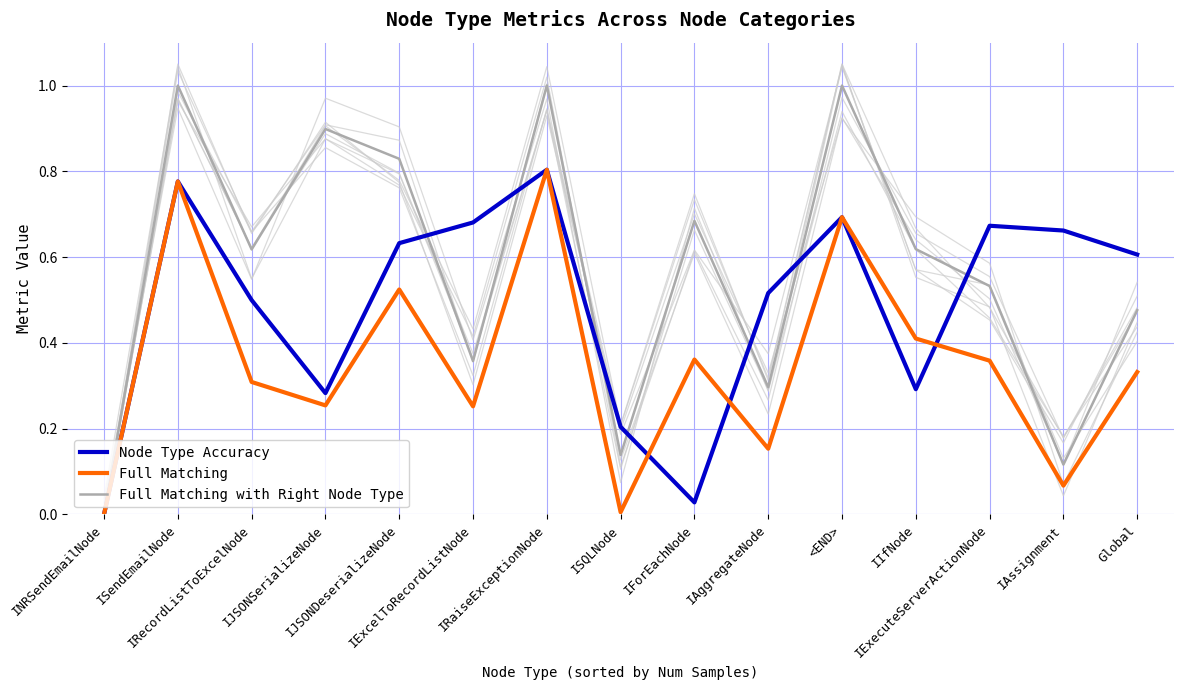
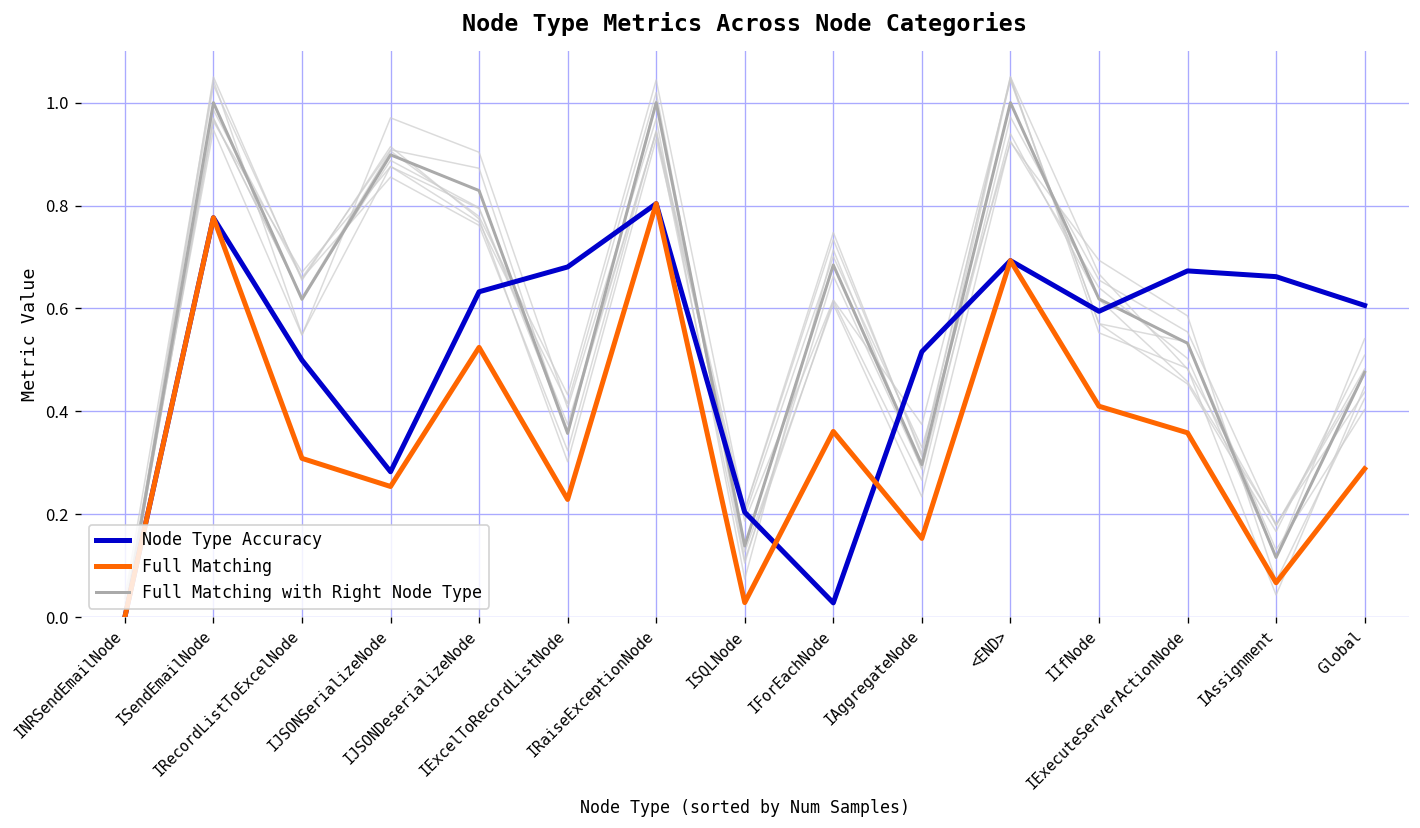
  {
    "Node Type Accuracy": {
      "IRecordListToExcelNode": 0.50,
      "IJSONSerializeNode": 0.28,
      "IJSONDeserializeNode": 0.63,
      "IExcelToRecordListNode": 0.68,
      "IForEachNode": 0.03,
      "IAggregateNode": 0.52,
-     "IIfNode": 0.29,
+     "IIfNode": 0.59,
      "IExecuteServerActionNode": 0.67,
      "IAssignment": 0.66,
      "Global": 0.61
    },
    "Full Matching": {
      "IRecordListToExcelNode": 0.31,
      "IJSONSerializeNode": 0.25,
      "IJSONDeserializeNode": 0.52,
-     "IExcelToRecordListNode": 0.25,
-     "ISQLNode": 0.00,
+     "IExcelToRecordListNode": 0.23,
+     "ISQLNode": 0.03,
      "IForEachNode": 0.36,
      "IAggregateNode": 0.15,
      "IIfNode": 0.41,
      "IExecuteServerActionNode": 0.36,
-     "Global": 0.33
+     "Global": 0.29
    }
  }
